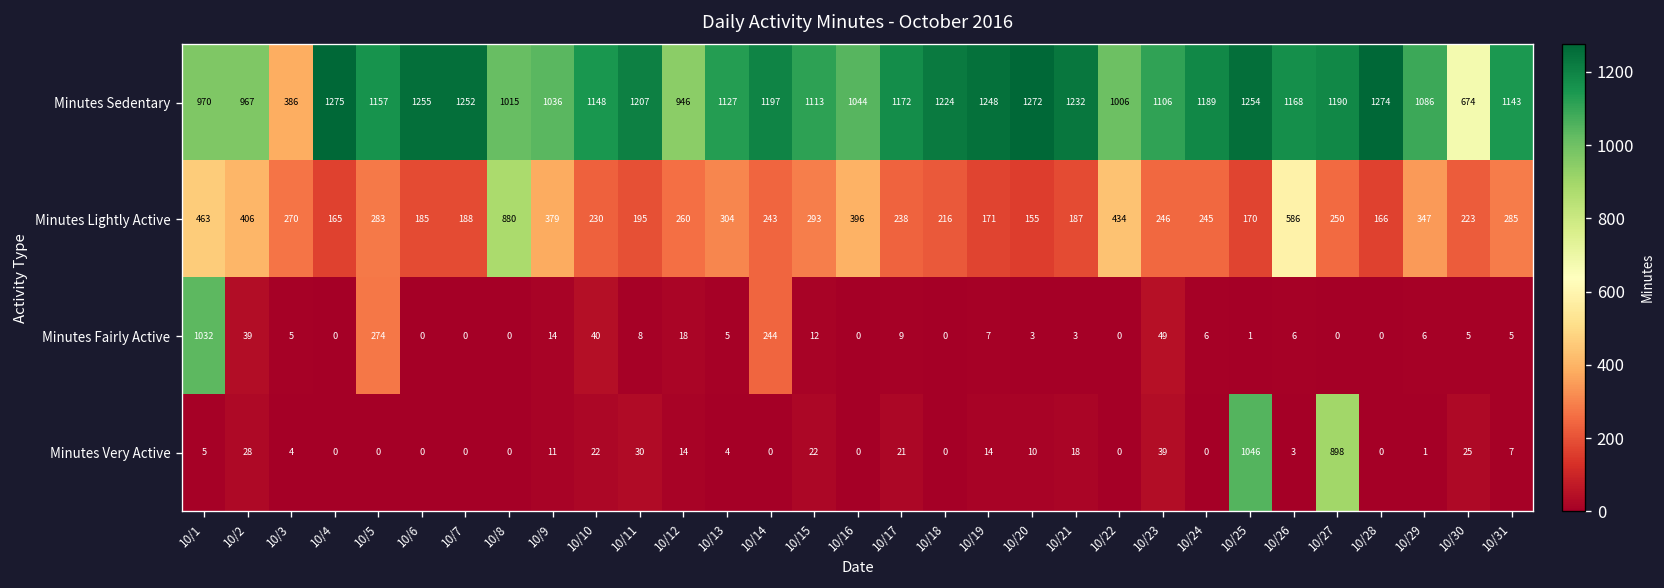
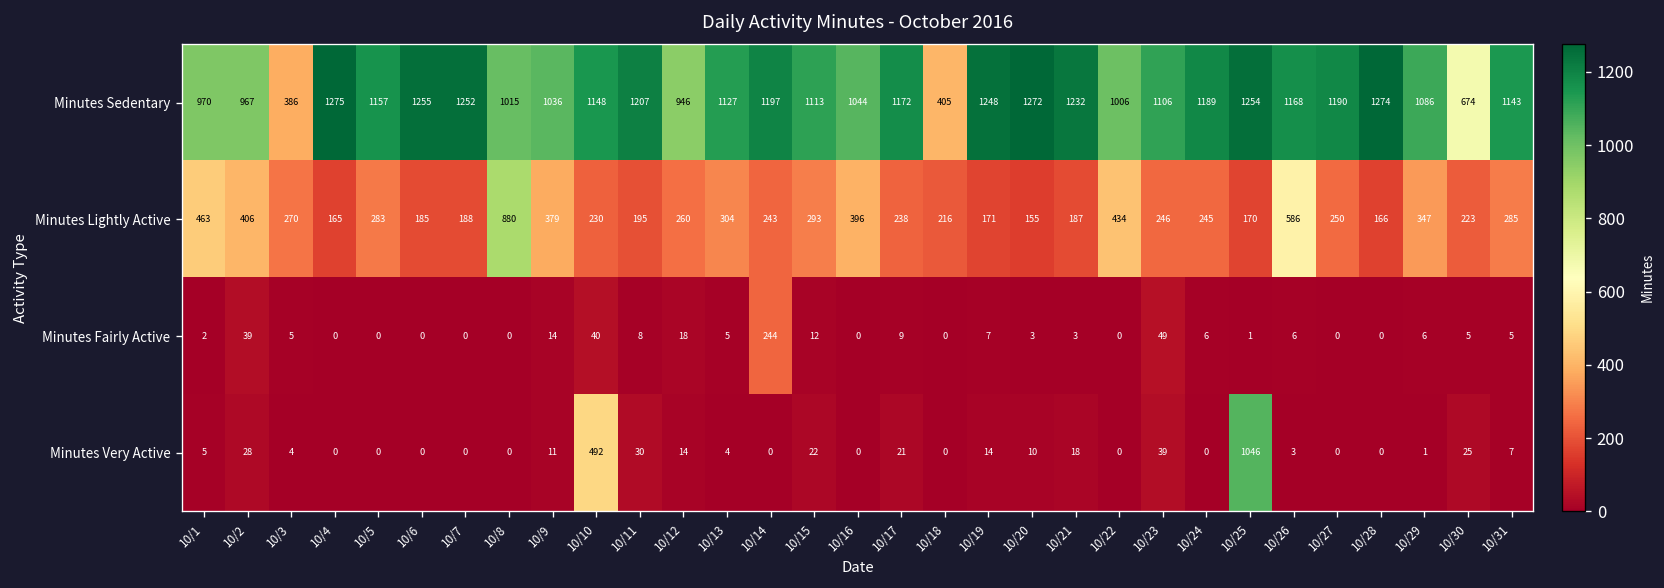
  {
    "Minutes Sedentary": {
      "10/1": 970,
      "10/2": 967,
      "10/3": 386,
      "10/4": 1275,
      "10/5": 1157,
      "10/6": 1255,
      "10/7": 1252,
      "10/8": 1015,
      "10/9": 1036,
      "10/10": 1148,
      "10/11": 1207,
      "10/12": 946,
      "10/13": 1127,
      "10/14": 1197,
      "10/15": 1113,
      "10/16": 1044,
      "10/17": 1172,
-     "10/18": 1224,
+     "10/18": 405,
      "10/19": 1248,
      "10/20": 1272,
      "10/21": 1232,
      "10/22": 1006,
      "10/23": 1106,
      "10/24": 1189,
      "10/25": 1254,
      "10/26": 1168,
      "10/27": 1190,
      "10/28": 1274,
      "10/29": 1086,
      "10/30": 674,
      "10/31": 1143
    },
    "Minutes Lightly Active": {
      "10/1": 463,
      "10/2": 406,
      "10/3": 270,
      "10/4": 165,
      "10/5": 283,
      "10/6": 185,
      "10/7": 188,
      "10/8": 880,
      "10/9": 379,
      "10/10": 230,
      "10/11": 195,
      "10/12": 260,
      "10/13": 304,
      "10/14": 243,
      "10/15": 293,
      "10/16": 396,
      "10/17": 238,
      "10/18": 216,
      "10/19": 171,
      "10/20": 155,
      "10/21": 187,
      "10/22": 434,
      "10/23": 246,
      "10/24": 245,
      "10/25": 170,
      "10/26": 586,
      "10/27": 250,
      "10/28": 166,
      "10/29": 347,
      "10/30": 223,
      "10/31": 285
    },
    "Minutes Fairly Active": {
-     "10/1": 1032,
+     "10/1": 2,
      "10/2": 39,
      "10/3": 5,
      "10/4": 0,
-     "10/5": 274,
+     "10/5": 0,
      "10/6": 0,
      "10/7": 0,
      "10/8": 0,
      "10/9": 14,
      "10/10": 40,
      "10/11": 8,
      "10/12": 18,
      "10/13": 5,
      "10/14": 244,
      "10/15": 12,
      "10/16": 0,
      "10/17": 9,
      "10/18": 0,
      "10/19": 7,
      "10/20": 3,
      "10/21": 3,
      "10/22": 0,
      "10/23": 49,
      "10/24": 6,
      "10/25": 1,
      "10/26": 6,
      "10/27": 0,
      "10/28": 0,
      "10/29": 6,
      "10/30": 5,
      "10/31": 5
    },
    "Minutes Very Active": {
      "10/1": 5,
      "10/2": 28,
      "10/3": 4,
      "10/4": 0,
      "10/5": 0,
      "10/6": 0,
      "10/7": 0,
      "10/8": 0,
      "10/9": 11,
-     "10/10": 22,
+     "10/10": 492,
      "10/11": 30,
      "10/12": 14,
      "10/13": 4,
      "10/14": 0,
      "10/15": 22,
      "10/16": 0,
      "10/17": 21,
      "10/18": 0,
      "10/19": 14,
      "10/20": 10,
      "10/21": 18,
      "10/22": 0,
      "10/23": 39,
      "10/24": 0,
      "10/25": 1046,
      "10/26": 3,
-     "10/27": 898,
+     "10/27": 0,
      "10/28": 0,
      "10/29": 1,
      "10/30": 25,
      "10/31": 7
    }
  }
